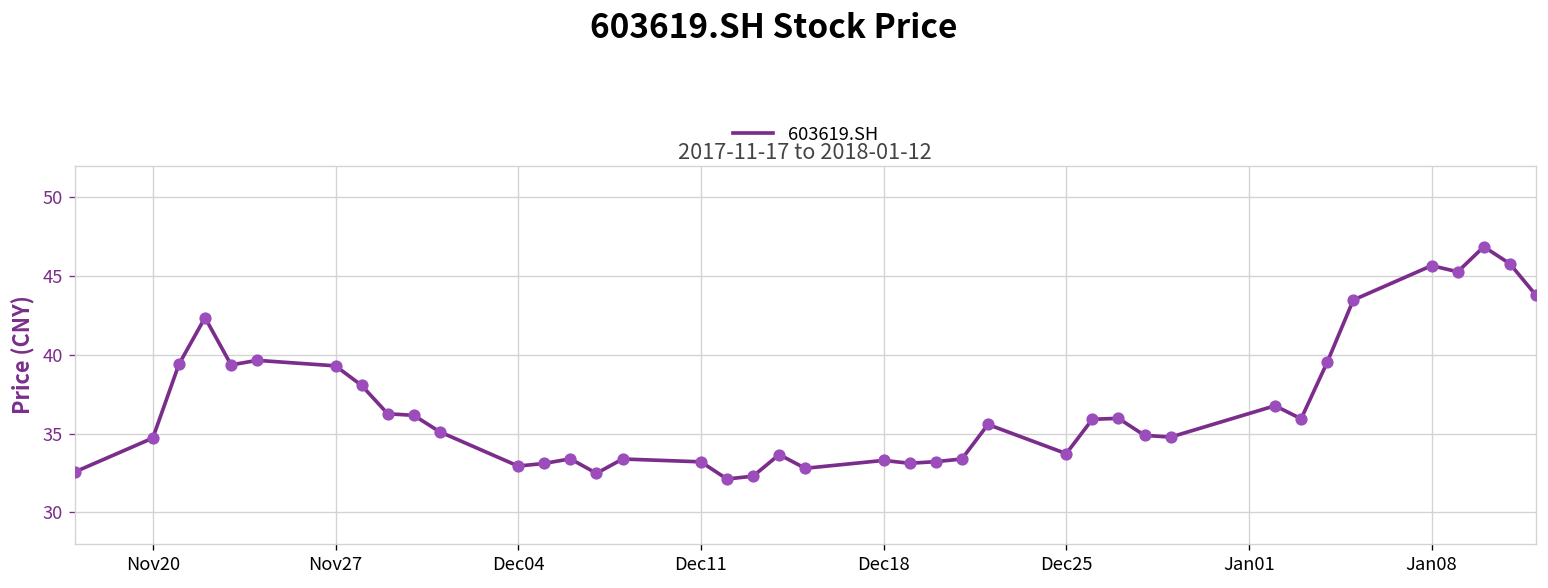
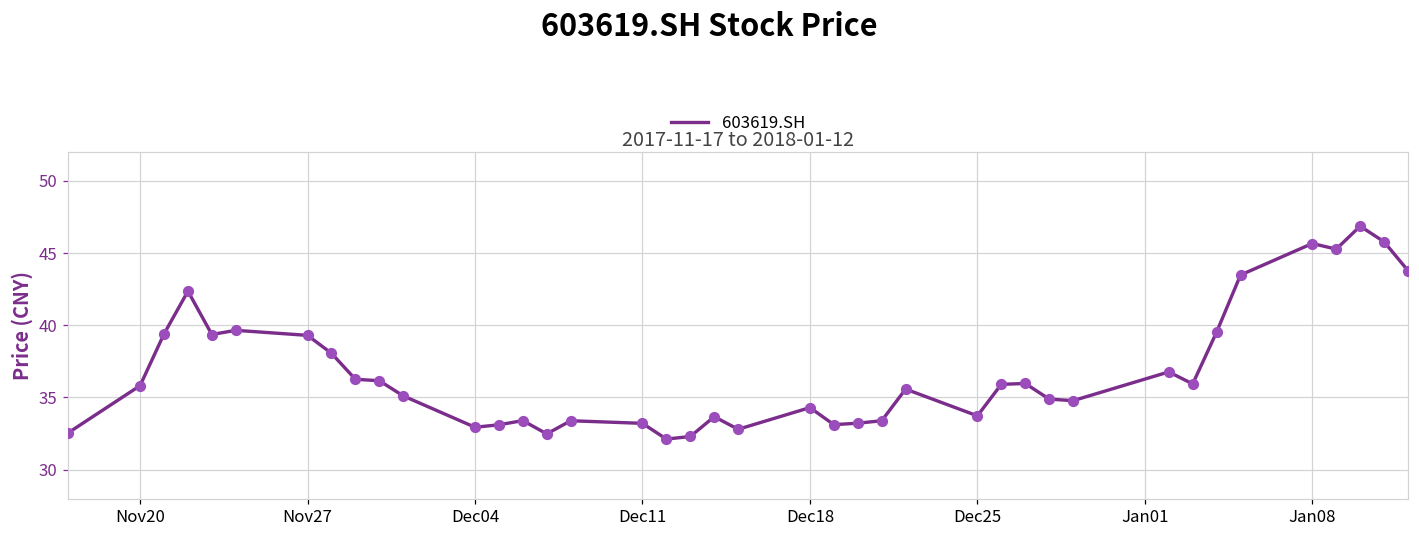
  {
-   "Nov20": 34.7,
+   "Nov20": 35.8,
    "Nov27": 39.3,
    "Dec04": 32.9,
    "Dec11": 33.2,
-   "Dec18": 33.3,
+   "Dec18": 34.3,
    "Dec25": 33.7,
    "Jan08": 45.7
  }
